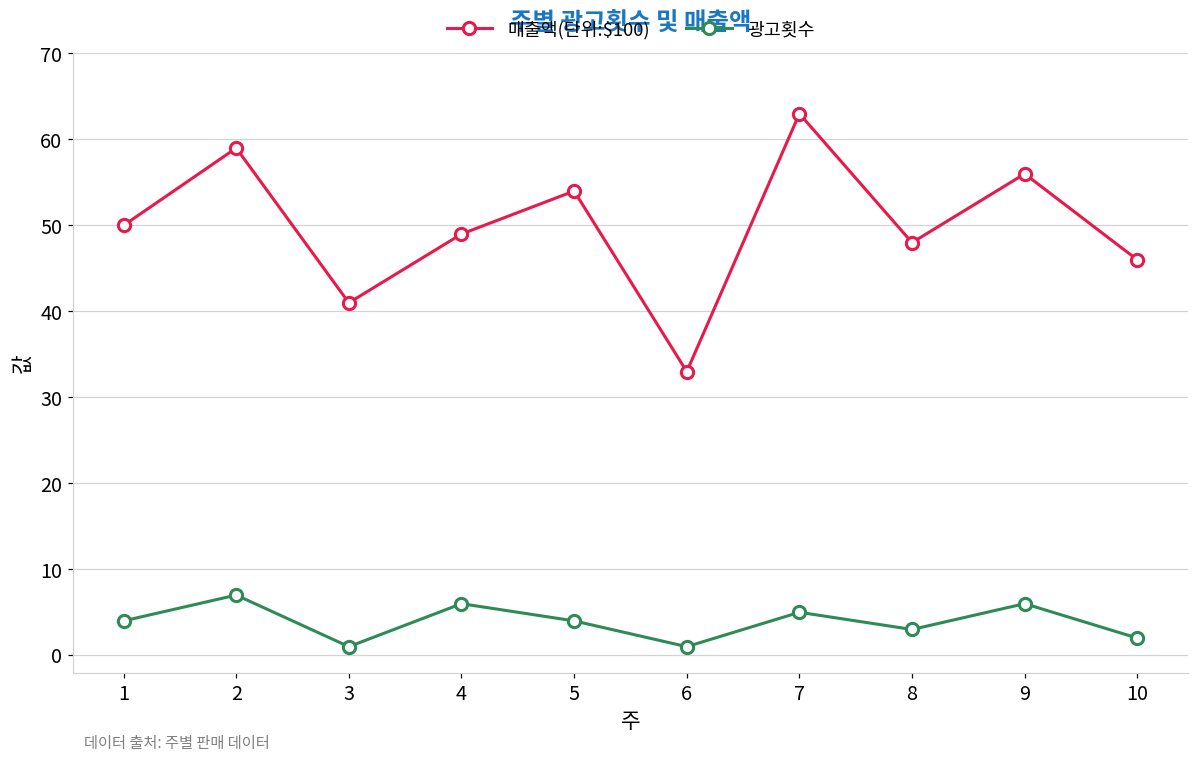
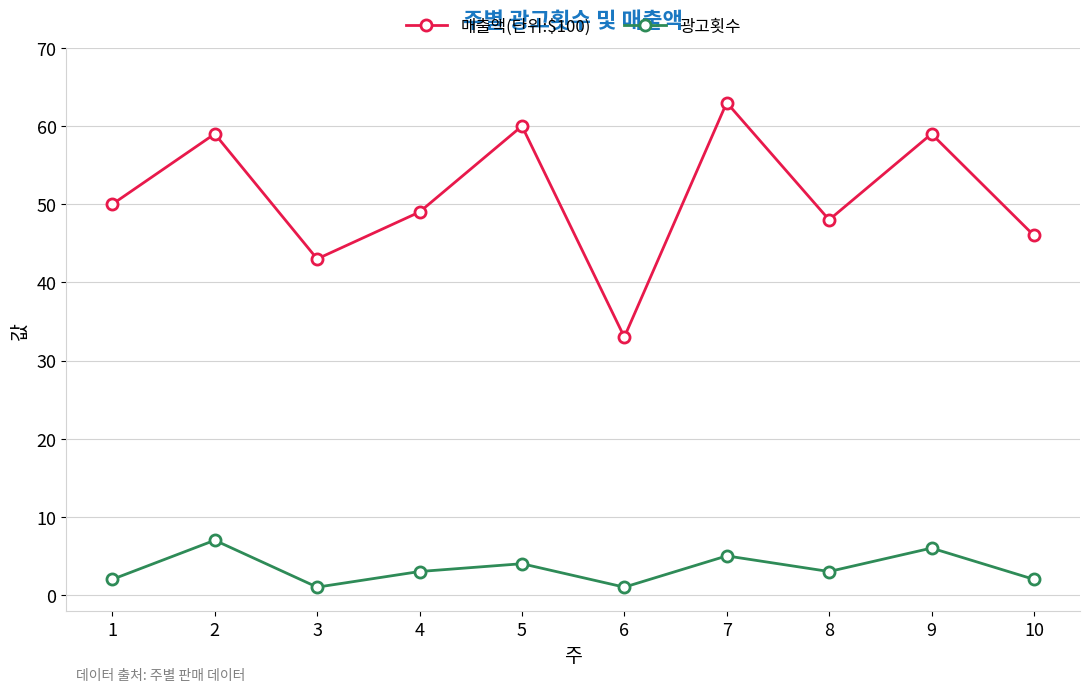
  {
    "매출액(단위:$100)": {
      "1": 50,
      "2": 59,
-     "3": 41,
+     "3": 43,
      "4": 49,
-     "5": 54,
+     "5": 60,
      "6": 33,
      "7": 63,
      "8": 48,
-     "9": 56,
+     "9": 59,
      "10": 46
    },
    "광고횟수": {
-     "1": 4,
+     "1": 2,
      "2": 7,
      "3": 1,
-     "4": 6,
+     "4": 3,
      "5": 4,
      "6": 1,
      "7": 5,
      "8": 3,
      "9": 6,
      "10": 2
    }
  }
